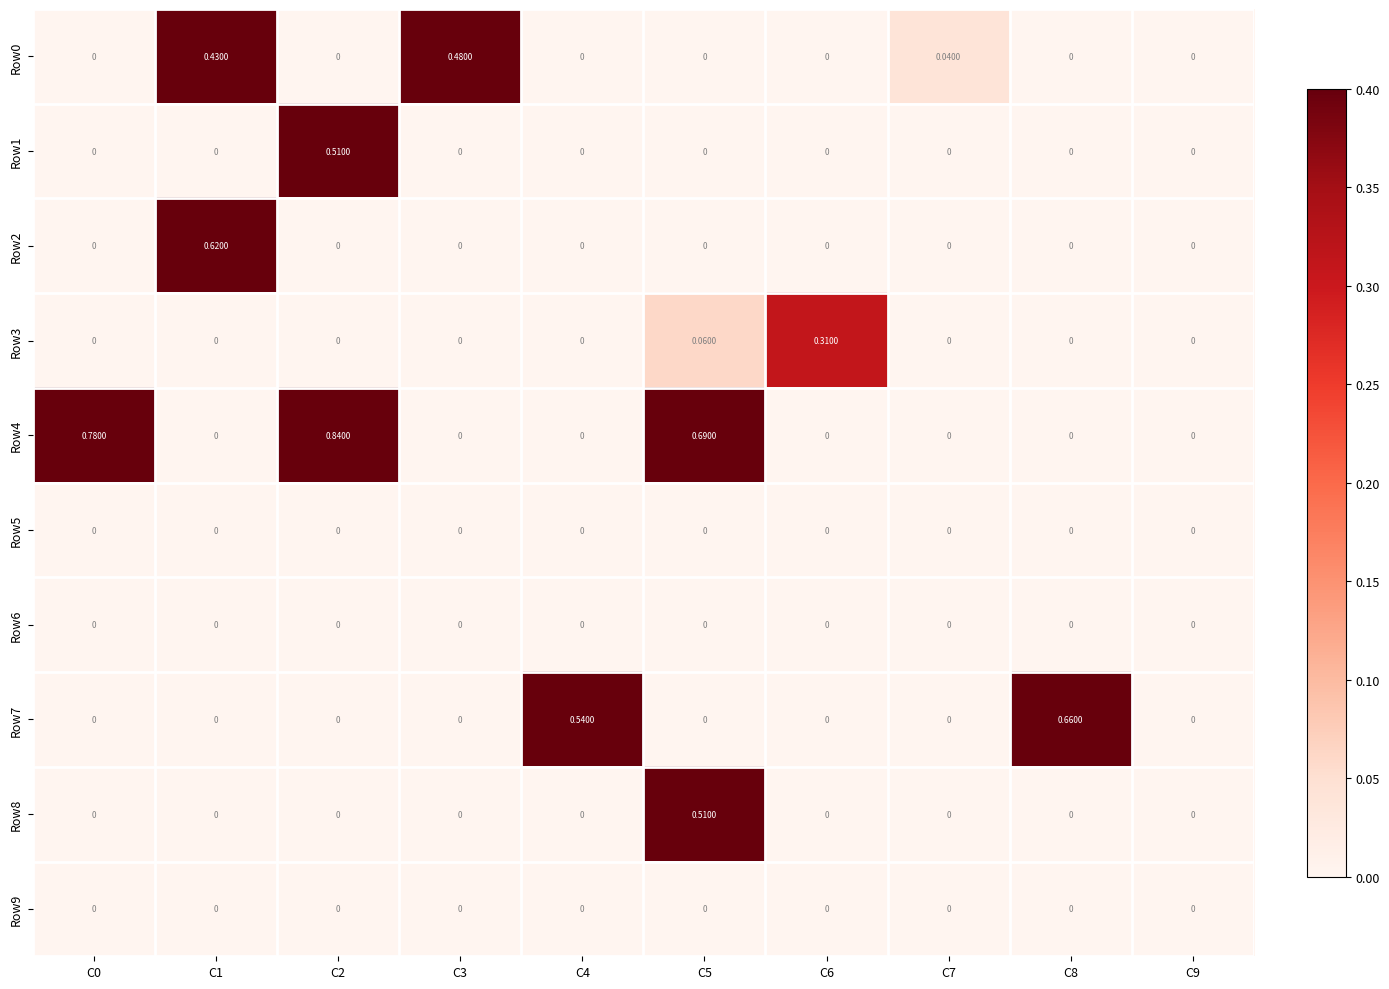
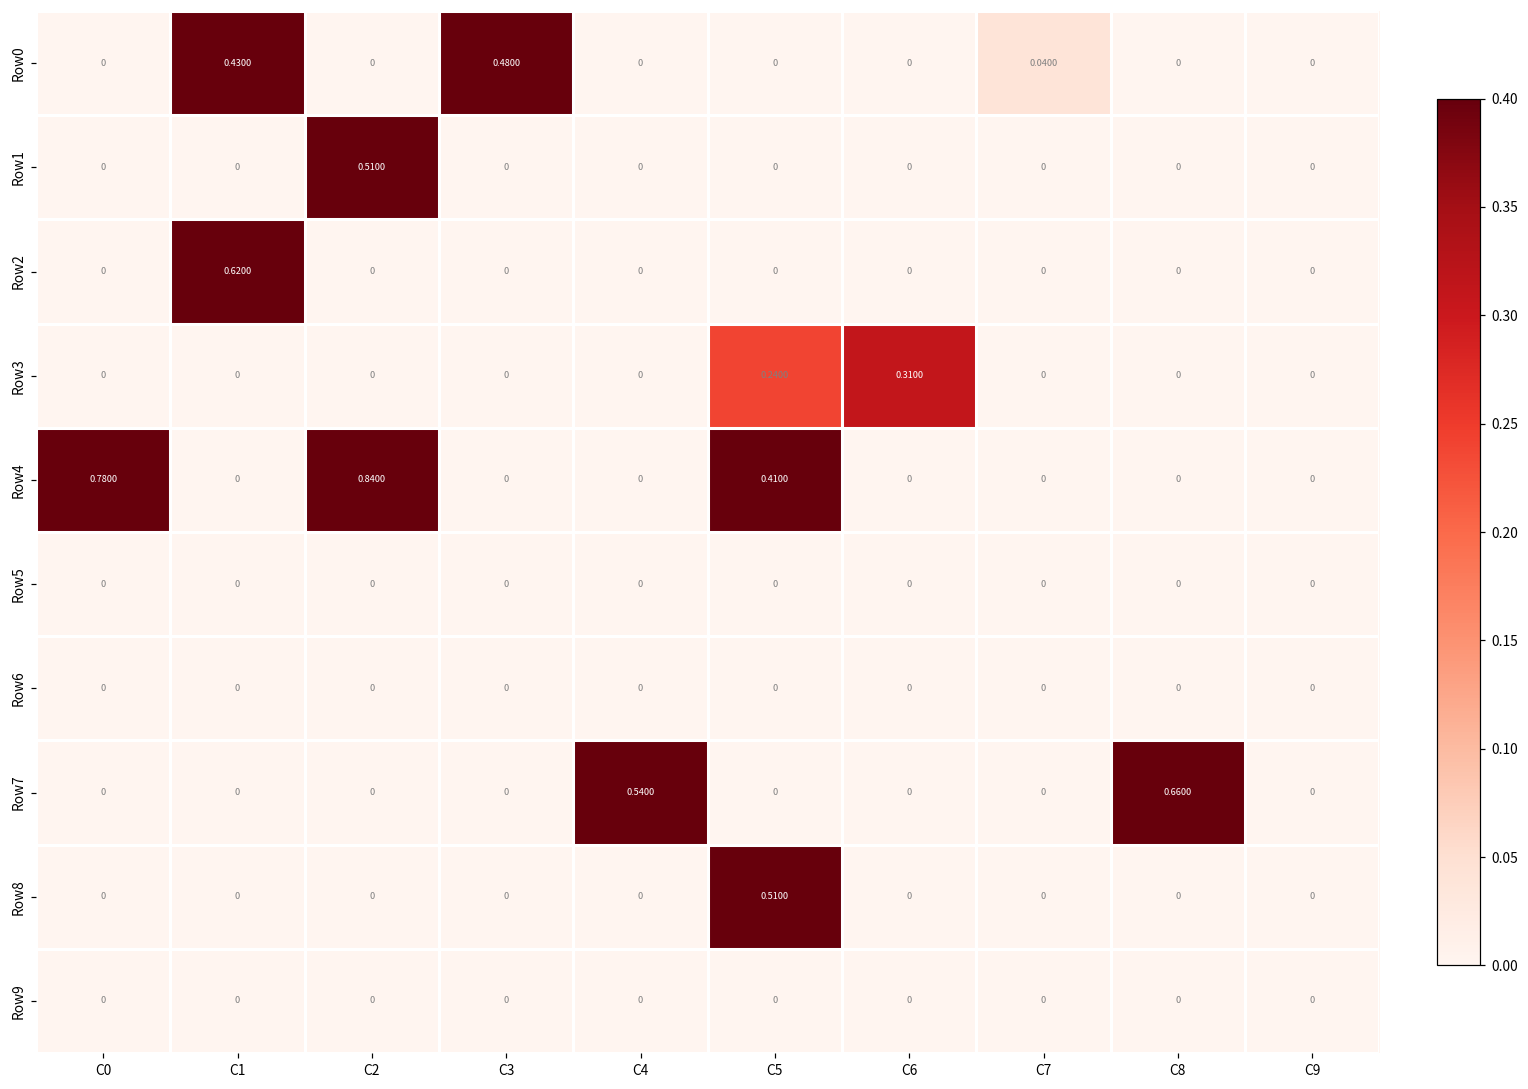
  {
    "Row0": {
      "C0": 0,
      "C1": 0.4300,
      "C2": 0,
      "C3": 0.4800,
      "C4": 0,
      "C5": 0,
      "C6": 0,
      "C7": 0.0400,
      "C8": 0,
      "C9": 0
    },
    "Row1": {
      "C0": 0,
      "C1": 0,
      "C2": 0.5100,
      "C3": 0,
      "C4": 0,
      "C5": 0,
      "C6": 0,
      "C7": 0,
      "C8": 0,
      "C9": 0
    },
    "Row2": {
      "C0": 0,
      "C1": 0.6200,
      "C2": 0,
      "C3": 0,
      "C4": 0,
      "C5": 0,
      "C6": 0,
      "C7": 0,
      "C8": 0,
      "C9": 0
    },
    "Row3": {
      "C0": 0,
      "C1": 0,
      "C2": 0,
      "C3": 0,
      "C4": 0,
-     "C5": 0.0600,
+     "C5": 0.2400,
      "C6": 0.3100,
      "C7": 0,
      "C8": 0,
      "C9": 0
    },
    "Row4": {
      "C0": 0.7800,
      "C1": 0,
      "C2": 0.8400,
      "C3": 0,
      "C4": 0,
-     "C5": 0.6900,
+     "C5": 0.4100,
      "C6": 0,
      "C7": 0,
      "C8": 0,
      "C9": 0
    },
    "Row5": {
      "C0": 0,
      "C1": 0,
      "C2": 0,
      "C3": 0,
      "C4": 0,
      "C5": 0,
      "C6": 0,
      "C7": 0,
      "C8": 0,
      "C9": 0
    },
    "Row6": {
      "C0": 0,
      "C1": 0,
      "C2": 0,
      "C3": 0,
      "C4": 0,
      "C5": 0,
      "C6": 0,
      "C7": 0,
      "C8": 0,
      "C9": 0
    },
    "Row7": {
      "C0": 0,
      "C1": 0,
      "C2": 0,
      "C3": 0,
      "C4": 0.5400,
      "C5": 0,
      "C6": 0,
      "C7": 0,
      "C8": 0.6600,
      "C9": 0
    },
    "Row8": {
      "C0": 0,
      "C1": 0,
      "C2": 0,
      "C3": 0,
      "C4": 0,
      "C5": 0.5100,
      "C6": 0,
      "C7": 0,
      "C8": 0,
      "C9": 0
    },
    "Row9": {
      "C0": 0,
      "C1": 0,
      "C2": 0,
      "C3": 0,
      "C4": 0,
      "C5": 0,
      "C6": 0,
      "C7": 0,
      "C8": 0,
      "C9": 0
    }
  }
